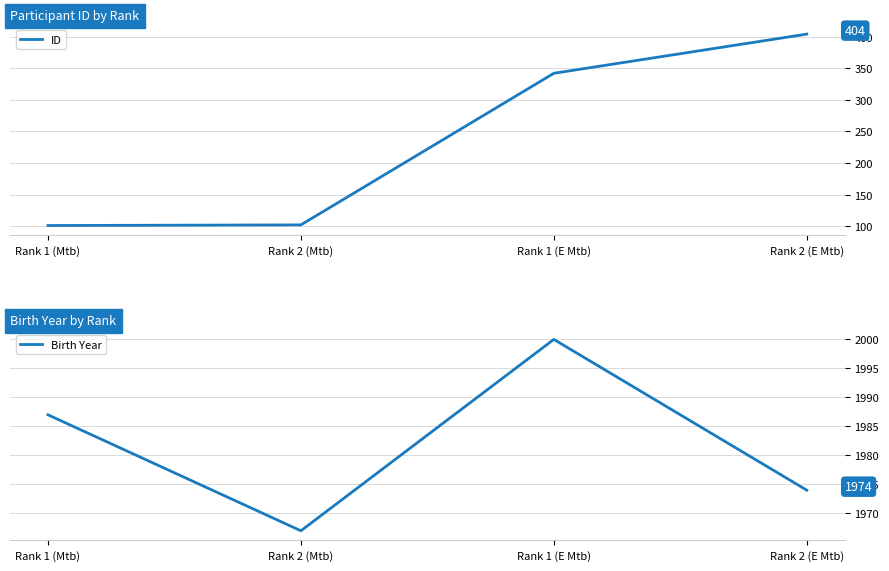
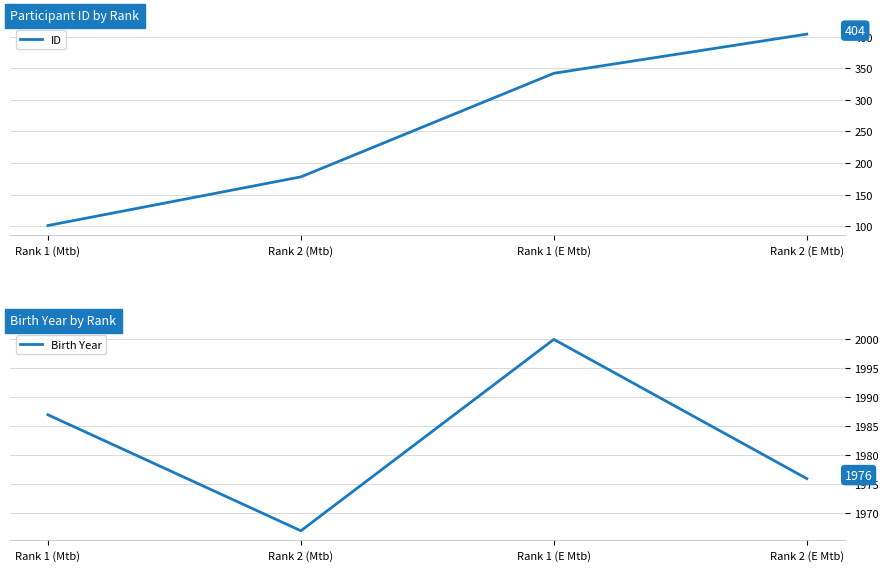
  {
    "Participant ID by Rank": {
      "Rank 1 (Mtb)": 100,
-     "Rank 2 (Mtb)": 100,
+     "Rank 2 (Mtb)": 180,
      "Rank 1 (E Mtb)": 340,
      "Rank 2 (E Mtb)": 400
    },
    "Birth Year by Rank": {
-     "Rank 2 (E Mtb)": 1974
+     "Rank 2 (E Mtb)": 1976
    }
  }
